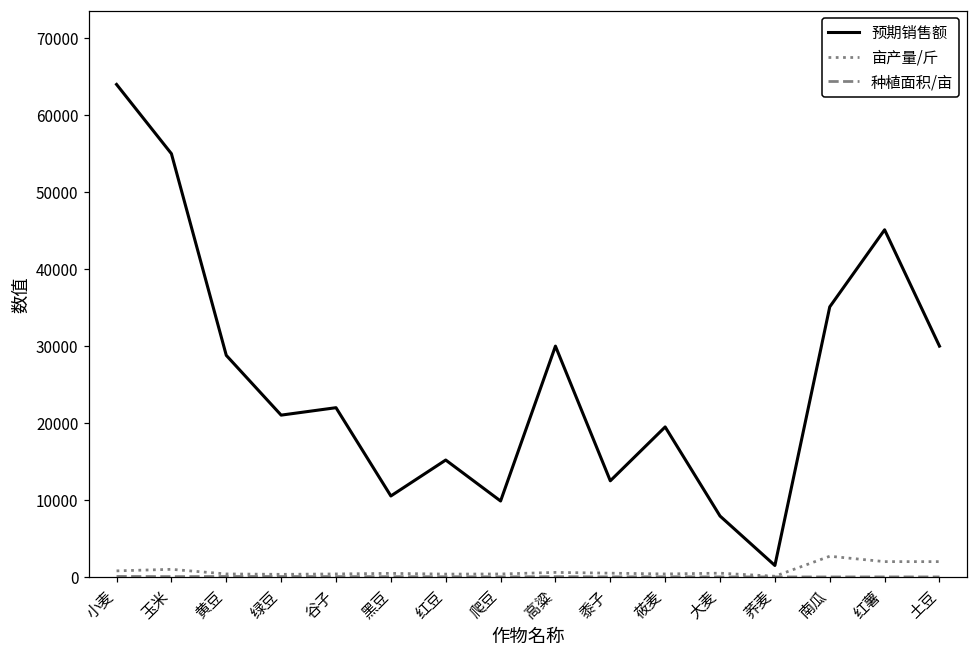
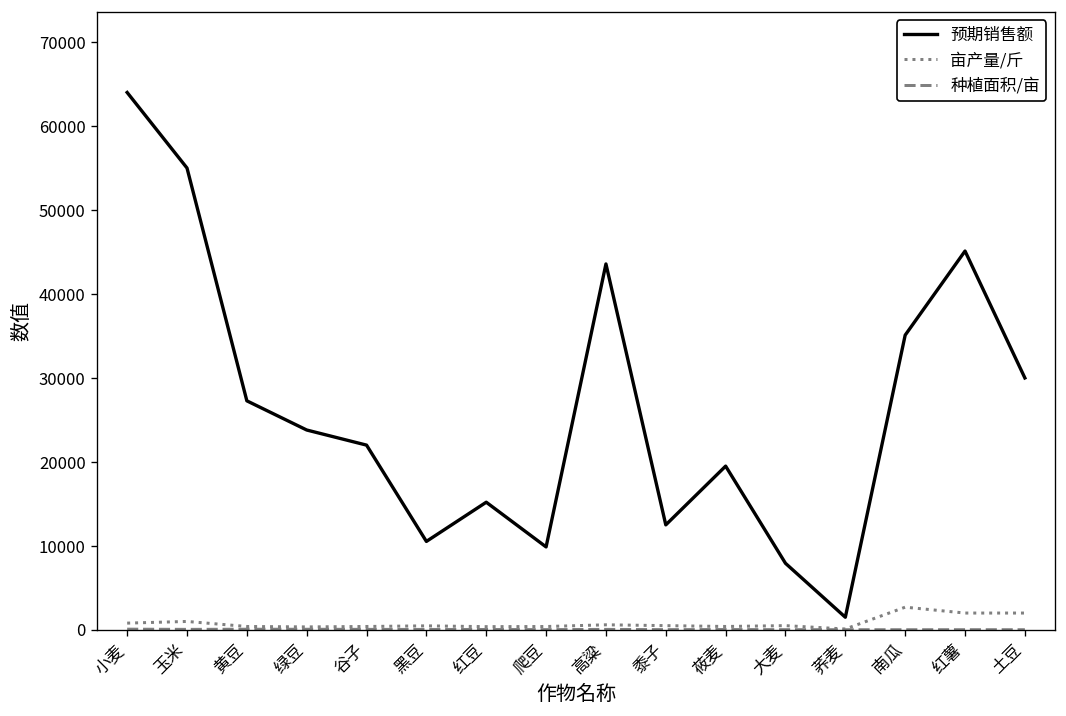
  {
    "预期销售额": {
      "小麦": 64000,
      "玉米": 55000,
-     "黄豆": 29000,
-     "绿豆": 21000,
+     "黄豆": 27000,
+     "绿豆": 24000,
      "谷子": 22000,
      "黑豆": 11000,
      "红豆": 15000,
      "爬豆": 10000,
-     "高粱": 30000,
+     "高粱": 44000,
      "黍子": 13000,
      "莜麦": 20000,
      "大麦": 8000,
      "荞麦": 2000,
      "南瓜": 35000,
      "红薯": 45000,
      "土豆": 30000
    }
  }
